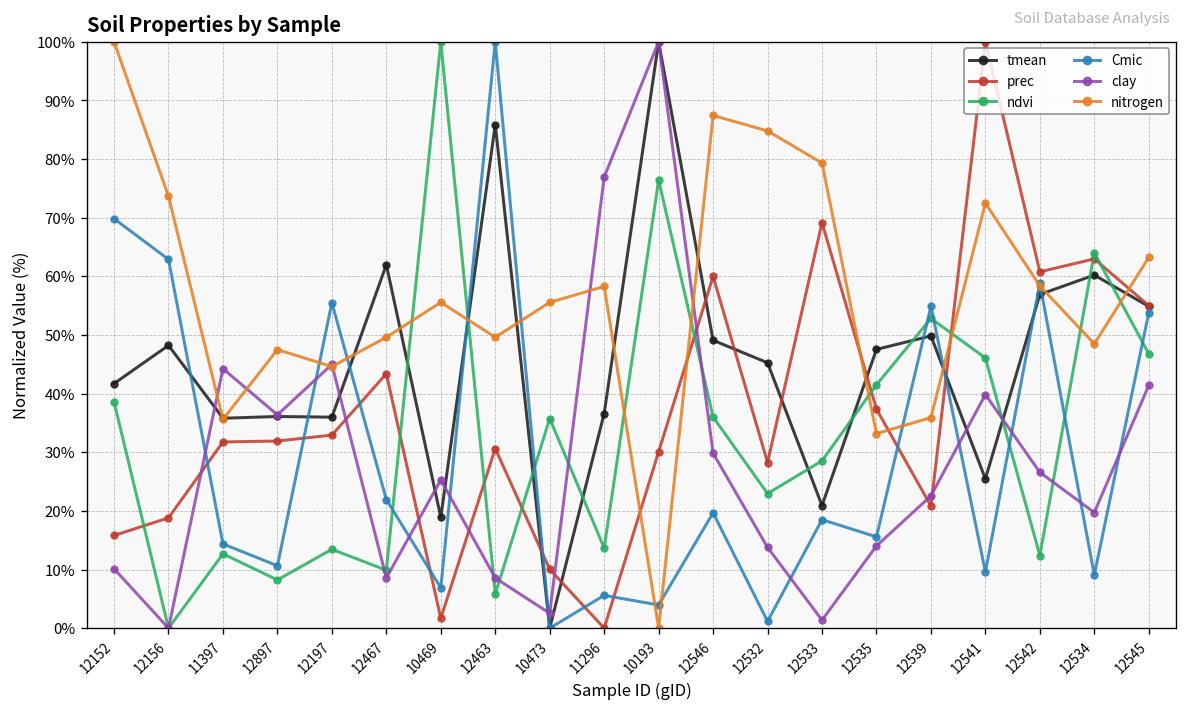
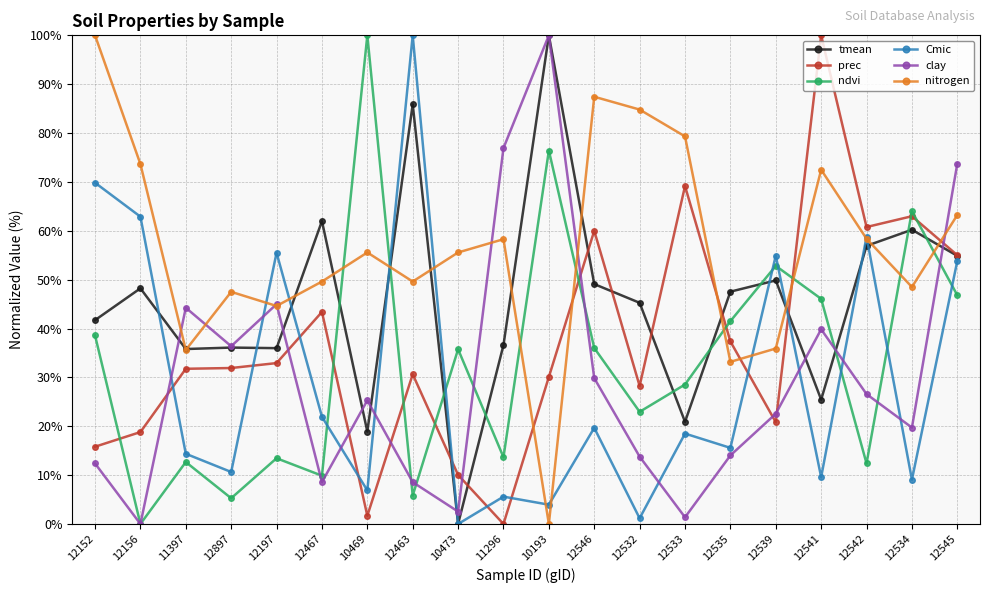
  {
    "tmean": {
      "12152": "42%",
      "12156": "48%",
      "12197": "36%",
      "12467": "62%",
      "10469": "19%",
      "12463": "86%",
      "11296": "37%",
      "12546": "49%",
      "12532": "45%",
      "12533": "21%",
      "12535": "48%",
      "12539": "50%",
      "12541": "25%",
      "12542": "57%",
      "12534": "60%"
    },
    "prec": {
      "12152": "16%",
      "12156": "19%",
      "11397": "32%",
      "12897": "32%",
      "12197": "33%",
      "12467": "43%",
      "10469": "2%",
      "12463": "31%",
      "10473": "10%",
      "11296": "0%",
      "10193": "30%",
      "12546": "60%",
      "12532": "28%",
      "12533": "69%",
      "12535": "37%",
      "12539": "21%",
      "12541": "100%",
      "12542": "61%",
      "12534": "63%"
    },
    "ndvi": {
      "12152": "39%",
      "11397": "13%",
-     "12897": "8%",
+     "12897": "5%",
      "12197": "13%",
      "12467": "10%",
      "10469": "100%",
      "12463": "6%",
      "10473": "36%",
      "11296": "14%",
      "10193": "76%",
      "12546": "36%",
      "12532": "23%",
      "12533": "29%",
      "12535": "42%",
      "12539": "53%",
      "12541": "46%",
      "12542": "12%",
      "12534": "64%",
      "12545": "47%"
    },
    "Cmic": {
      "12152": "70%",
      "12156": "63%",
      "11397": "14%",
      "12897": "11%",
      "12197": "56%",
      "12467": "22%",
      "10469": "7%",
      "12463": "100%",
      "11296": "6%",
      "10193": "4%",
      "12546": "20%",
      "12532": "1%",
      "12533": "19%",
      "12535": "16%",
      "12539": "55%",
      "12541": "10%",
      "12534": "9%",
      "12545": "54%"
    },
    "clay": {
-     "12152": "10%",
+     "12152": "12%",
      "11397": "44%",
      "12467": "9%",
      "10469": "25%",
      "12463": "9%",
      "10473": "3%",
      "11296": "77%",
      "12546": "30%",
      "12532": "14%",
      "12533": "1%",
      "12535": "14%",
      "12539": "23%",
      "12541": "40%",
      "12542": "27%",
      "12534": "20%",
-     "12545": "41%"
+     "12545": "74%"
    },
    "nitrogen": {
      "12152": "100%",
      "12156": "74%",
      "12897": "48%",
      "12467": "50%",
      "10469": "56%",
      "12463": "50%",
      "10473": "56%",
      "11296": "58%",
      "10193": "0%",
      "12546": "87%",
      "12532": "85%",
      "12533": "79%",
      "12535": "33%",
      "12539": "36%",
      "12541": "72%",
      "12534": "48%",
      "12545": "63%"
    }
  }
